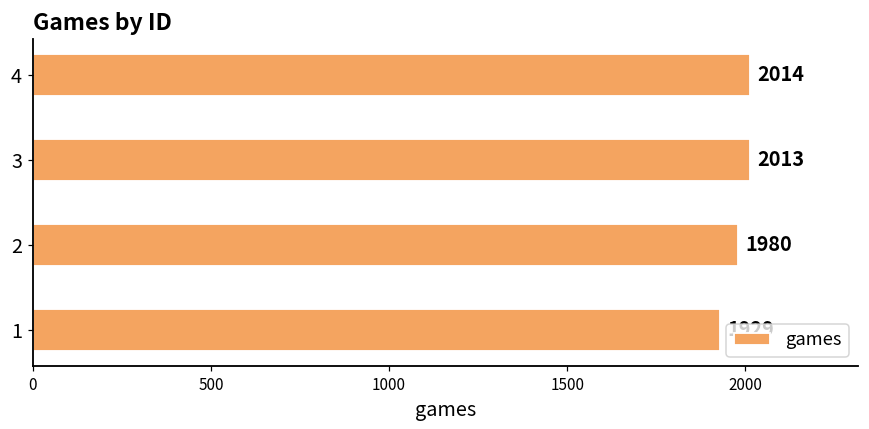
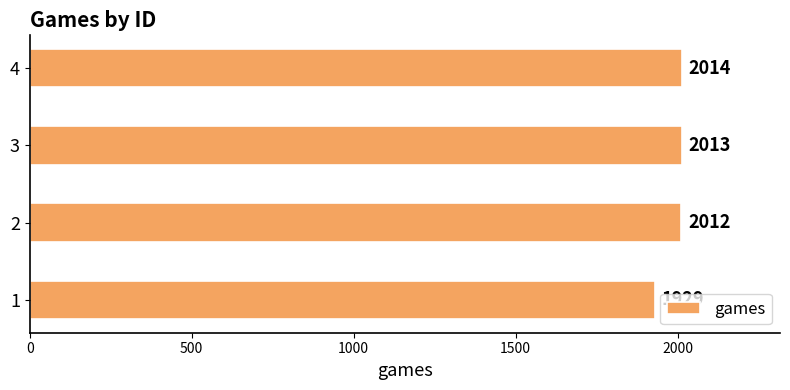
  {
    "4": 2014,
    "3": 2013,
-   "2": 1980
+   "2": 2012
  }
